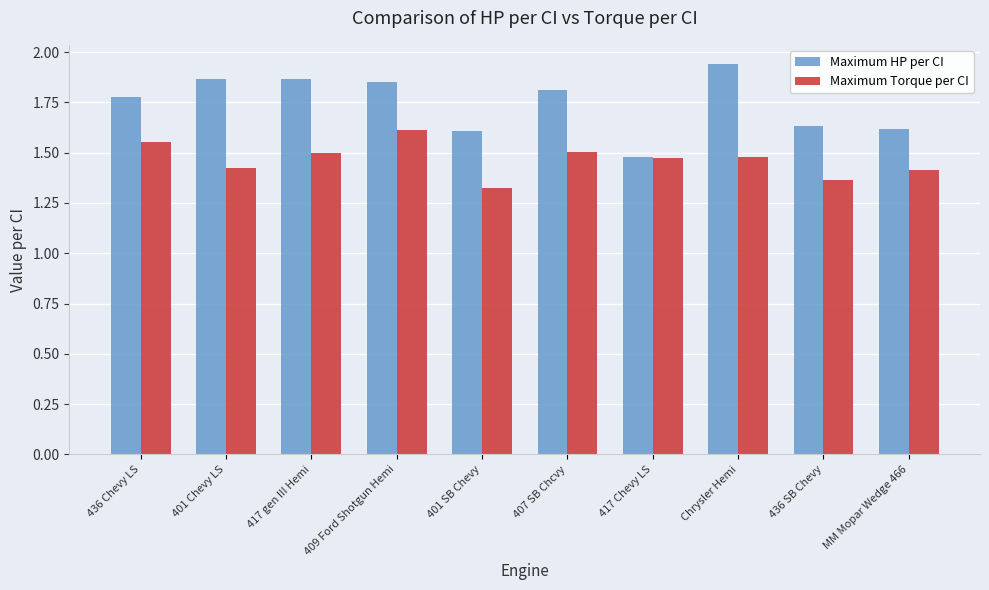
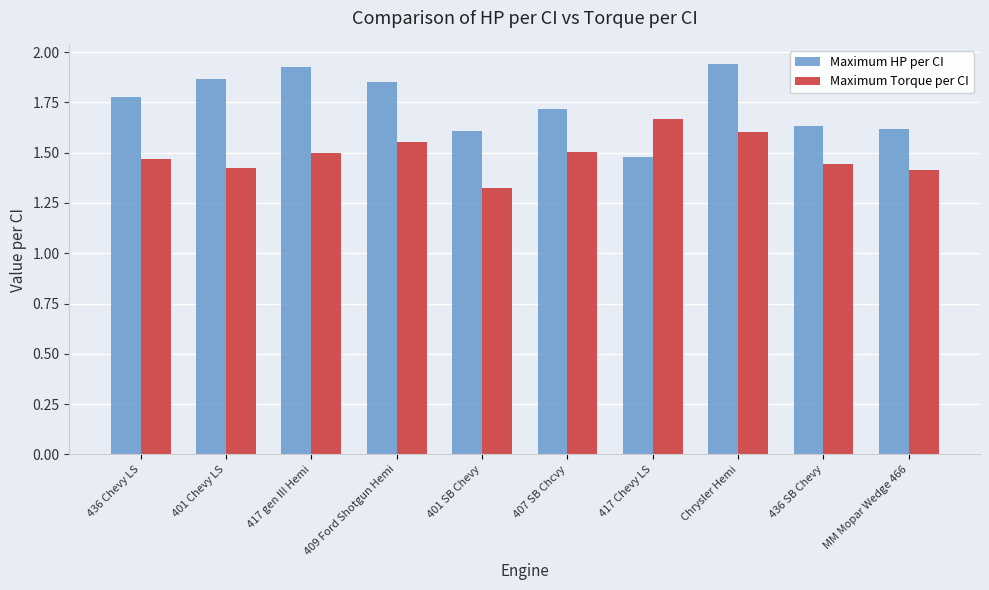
  {
    "Maximum HP per CI": {
      "436 Chevy LS": 1.78,
      "401 Chevy LS": 1.86,
-     "417 gen III Hemi": 1.87,
+     "417 gen III Hemi": 1.93,
      "409 Ford Shotgun Hemi": 1.85,
      "401 SB Chevy": 1.61,
-     "407 SB Chcvy": 1.81,
+     "407 SB Chcvy": 1.72,
      "417 Chevy LS": 1.48,
      "Chrysler Hemi": 1.94,
      "436 SB Chevy": 1.63,
      "MM Mopar Wedge 466": 1.62
    },
    "Maximum Torque per CI": {
-     "436 Chevy LS": 1.55,
+     "436 Chevy LS": 1.47,
      "401 Chevy LS": 1.42,
      "417 gen III Hemi": 1.50,
-     "409 Ford Shotgun Hemi": 1.61,
+     "409 Ford Shotgun Hemi": 1.56,
      "401 SB Chevy": 1.32,
      "407 SB Chcvy": 1.50,
-     "417 Chevy LS": 1.47,
-     "Chrysler Hemi": 1.48,
-     "436 SB Chevy": 1.36,
+     "417 Chevy LS": 1.67,
+     "Chrysler Hemi": 1.60,
+     "436 SB Chevy": 1.44,
      "MM Mopar Wedge 466": 1.41
    }
  }
